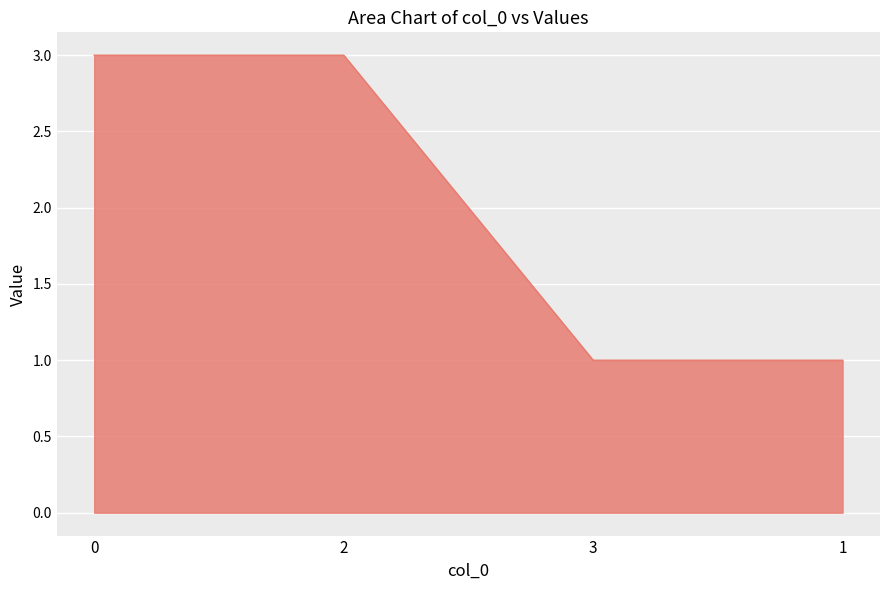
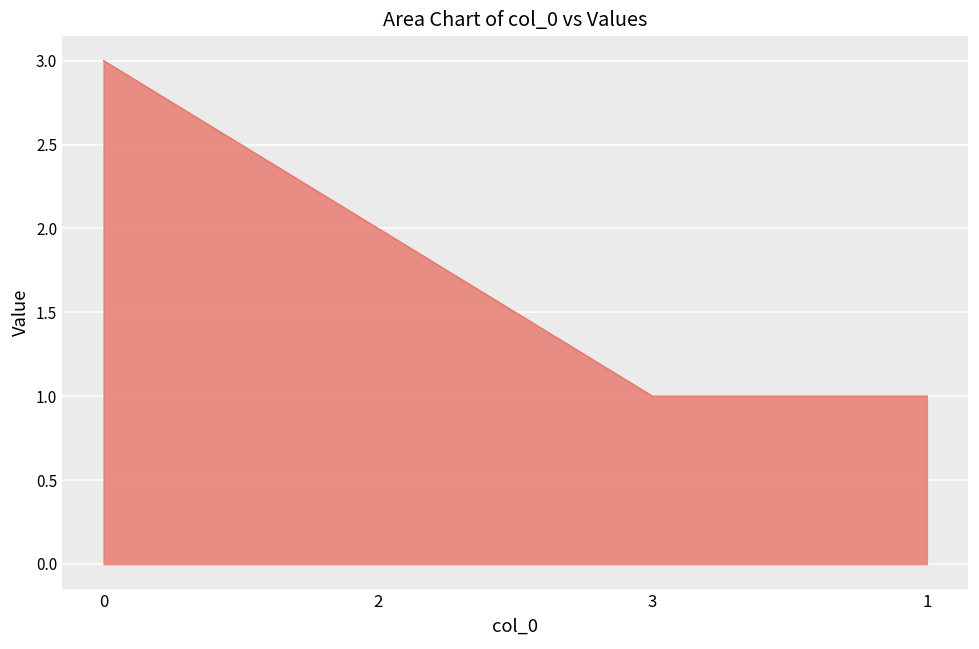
  {
    "0": 3,
-   "2": 3,
+   "2": 2,
    "3": 1,
    "1": 1
  }
